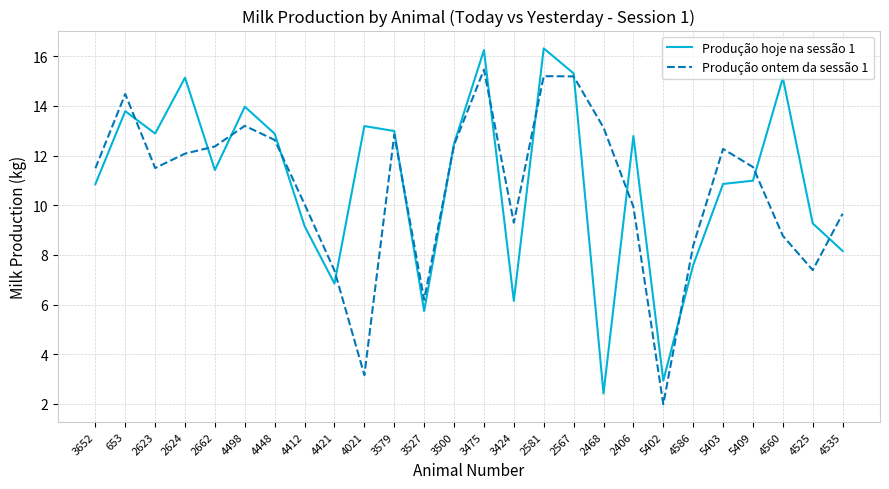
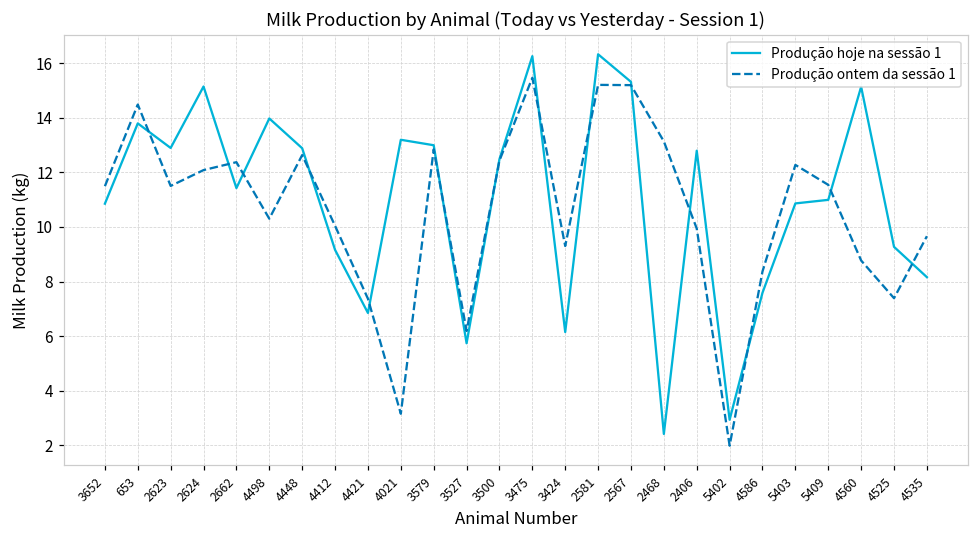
  {
    "Produção hoje na sessão 1": {
      "3652": 10.9,
      "653": 13.8,
      "2623": 12.9,
      "2624": 15.1,
      "2662": 11.4,
      "4498": 14.0,
      "4448": 12.9,
      "4412": 9.2,
      "4421": 6.9,
      "4021": 13.2,
      "3579": 13.0,
      "3527": 5.7,
      "3475": 16.3,
      "3424": 6.2,
      "2581": 16.3,
      "2567": 15.3,
      "2468": 2.4,
      "2406": 12.8,
      "5402": 2.9,
      "4586": 7.6,
      "5403": 10.9,
      "5409": 11.0,
      "4525": 9.3,
      "4535": 8.2
    },
    "Produção ontem da sessão 1": {
      "3652": 11.5,
      "653": 14.5,
      "2623": 11.5,
      "2624": 12.1,
      "2662": 12.4,
-     "4498": 13.2,
+     "4498": 10.3,
      "4448": 12.6,
      "4412": 10.0,
      "4421": 7.4,
      "4021": 3.2,
      "3579": 12.8,
      "3527": 6.2,
      "3475": 15.5,
      "3424": 9.3,
      "2581": 15.2,
      "2567": 15.2,
      "2468": 13.1,
      "2406": 9.9,
      "5402": 2.0,
      "4586": 8.4,
      "5403": 12.3,
      "5409": 11.5,
      "4560": 8.8,
      "4525": 7.4,
      "4535": 9.7
    }
  }
